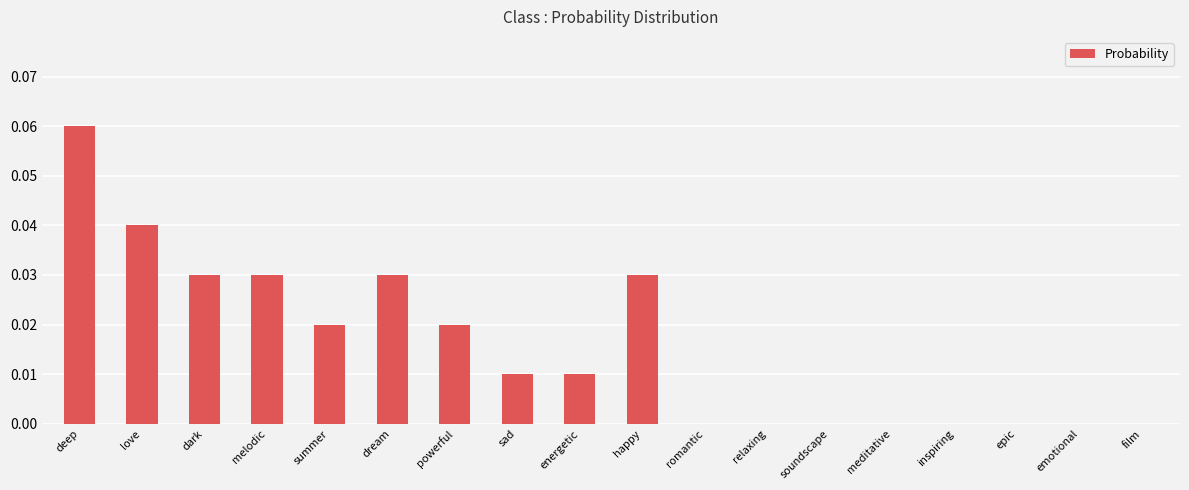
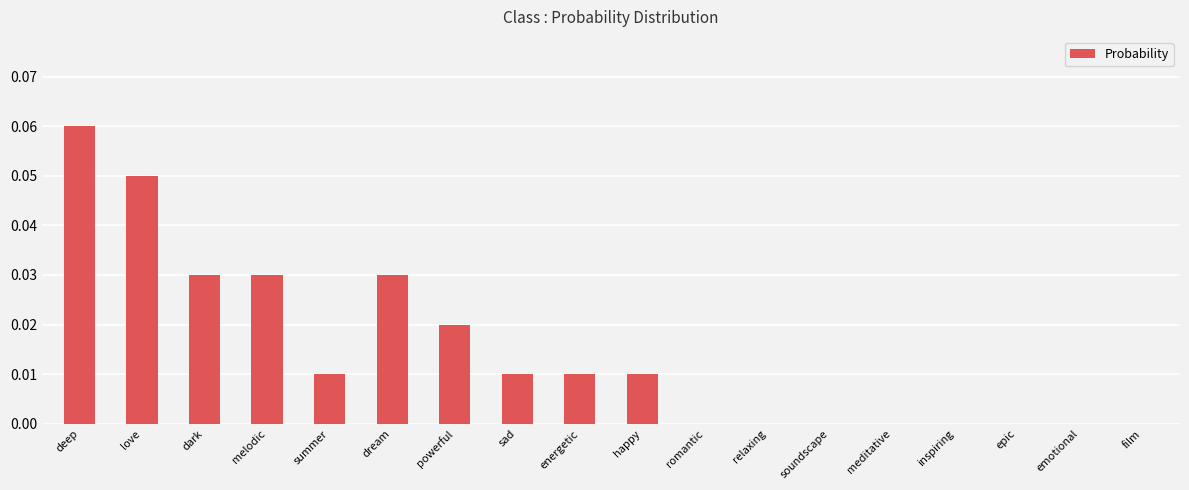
  {
    "deep": 0.06,
-   "love": 0.04,
+   "love": 0.05,
    "dark": 0.03,
    "melodic": 0.03,
-   "summer": 0.02,
+   "summer": 0.01,
    "dream": 0.03,
    "powerful": 0.02,
    "sad": 0.01,
    "energetic": 0.01,
-   "happy": 0.03,
+   "happy": 0.01,
    "romantic": 0.00,
    "relaxing": 0.00,
    "soundscape": 0.00,
    "meditative": 0.00,
    "inspiring": 0.00,
    "epic": 0.00,
    "emotional": 0.00,
    "film": 0.00
  }
